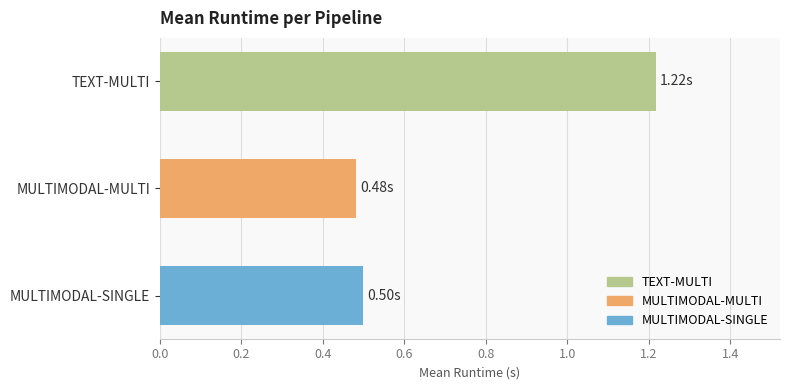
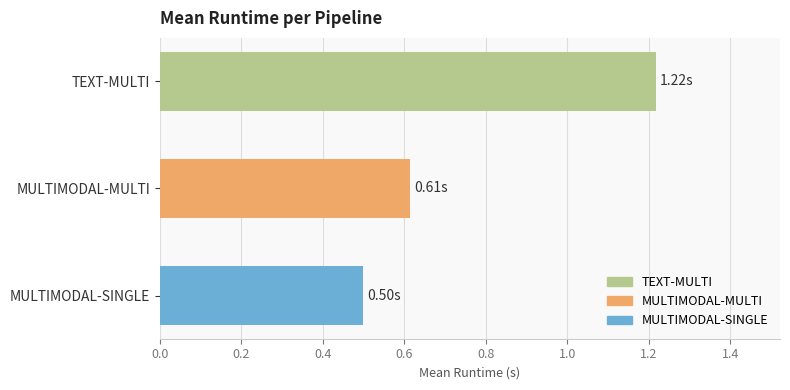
  {
    "TEXT-MULTI": "1.22s",
-   "MULTIMODAL-MULTI": "0.48s",
+   "MULTIMODAL-MULTI": "0.61s",
    "MULTIMODAL-SINGLE": "0.50s"
  }
